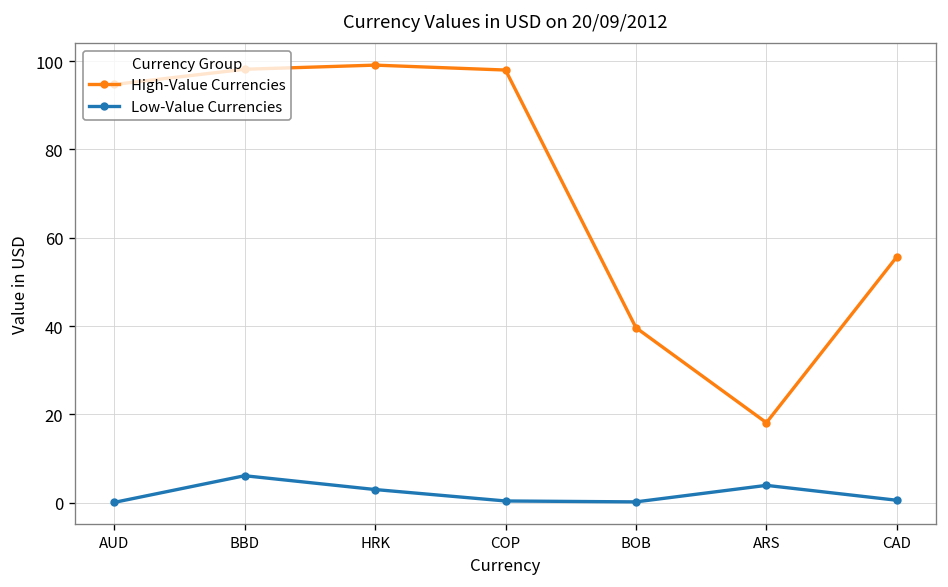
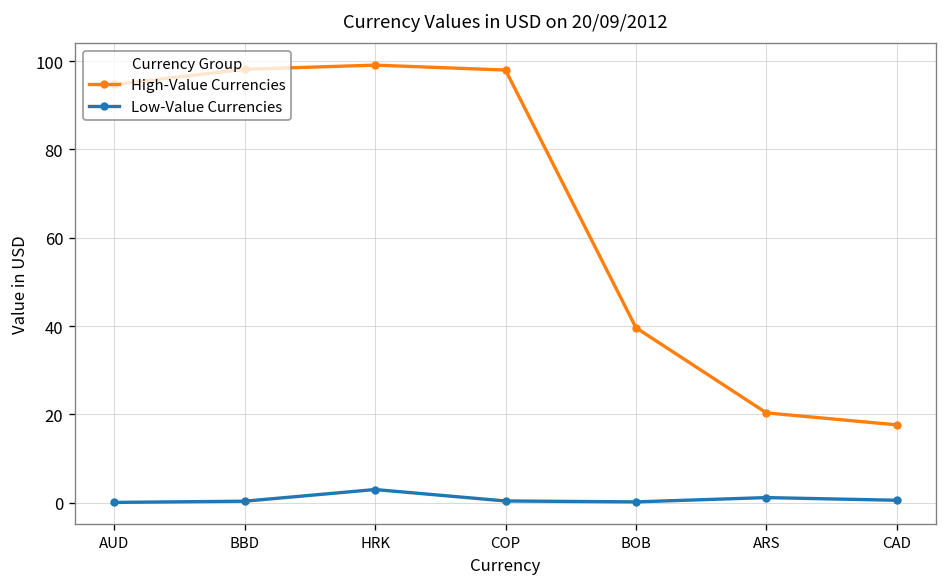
  {
    "High-Value Currencies": {
      "HRK": 99,
      "COP": 98,
      "BOB": 40,
-     "ARS": 18,
-     "CAD": 56
+     "ARS": 20,
+     "CAD": 18
    },
    "Low-Value Currencies": {
      "AUD": 0,
-     "BBD": 6,
+     "BBD": 0,
      "HRK": 3,
      "COP": 0,
      "BOB": 0,
-     "ARS": 4,
+     "ARS": 1,
      "CAD": 1
    }
  }
